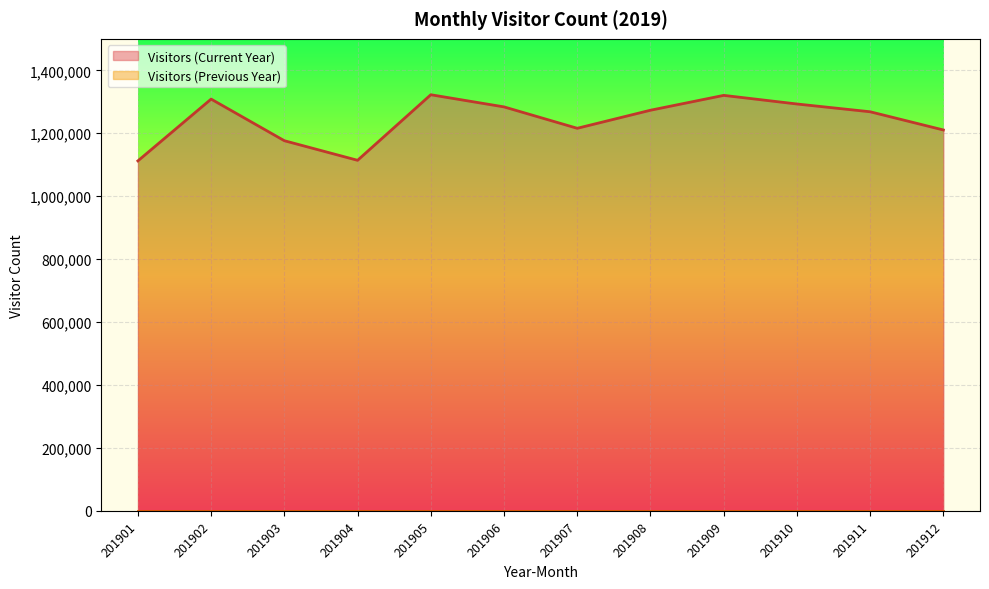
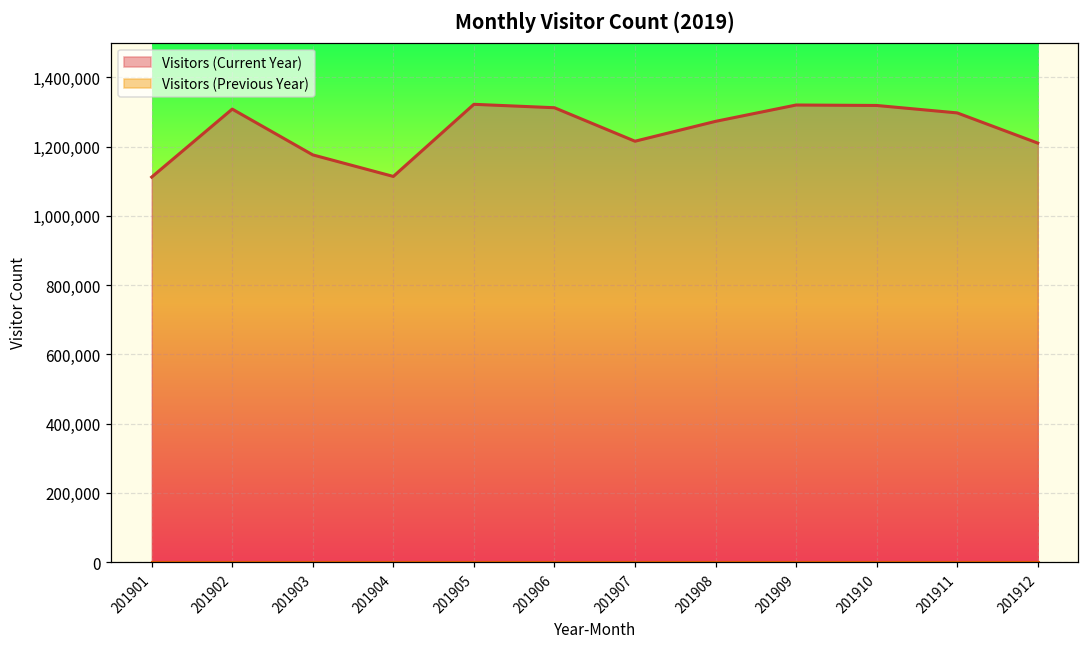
  {
    "Visitors (Current Year)": {
      "201901": "1,110,000",
      "201902": "1,310,000",
      "201903": "1,180,000",
      "201904": "1,110,000",
      "201905": "1,320,000",
-     "201906": "1,280,000",
+     "201906": "1,310,000",
      "201907": "1,220,000",
      "201908": "1,270,000",
      "201909": "1,320,000",
-     "201910": "1,290,000",
-     "201911": "1,270,000",
+     "201910": "1,320,000",
+     "201911": "1,300,000",
      "201912": "1,210,000"
    },
    "Visitors (Previous Year)": {
      "201901": "0",
      "201902": "0",
      "201903": "0",
      "201904": "0",
      "201905": "0",
      "201906": "0",
      "201907": "0",
      "201908": "0",
      "201909": "0",
      "201910": "0",
      "201911": "0",
      "201912": "0"
    }
  }
